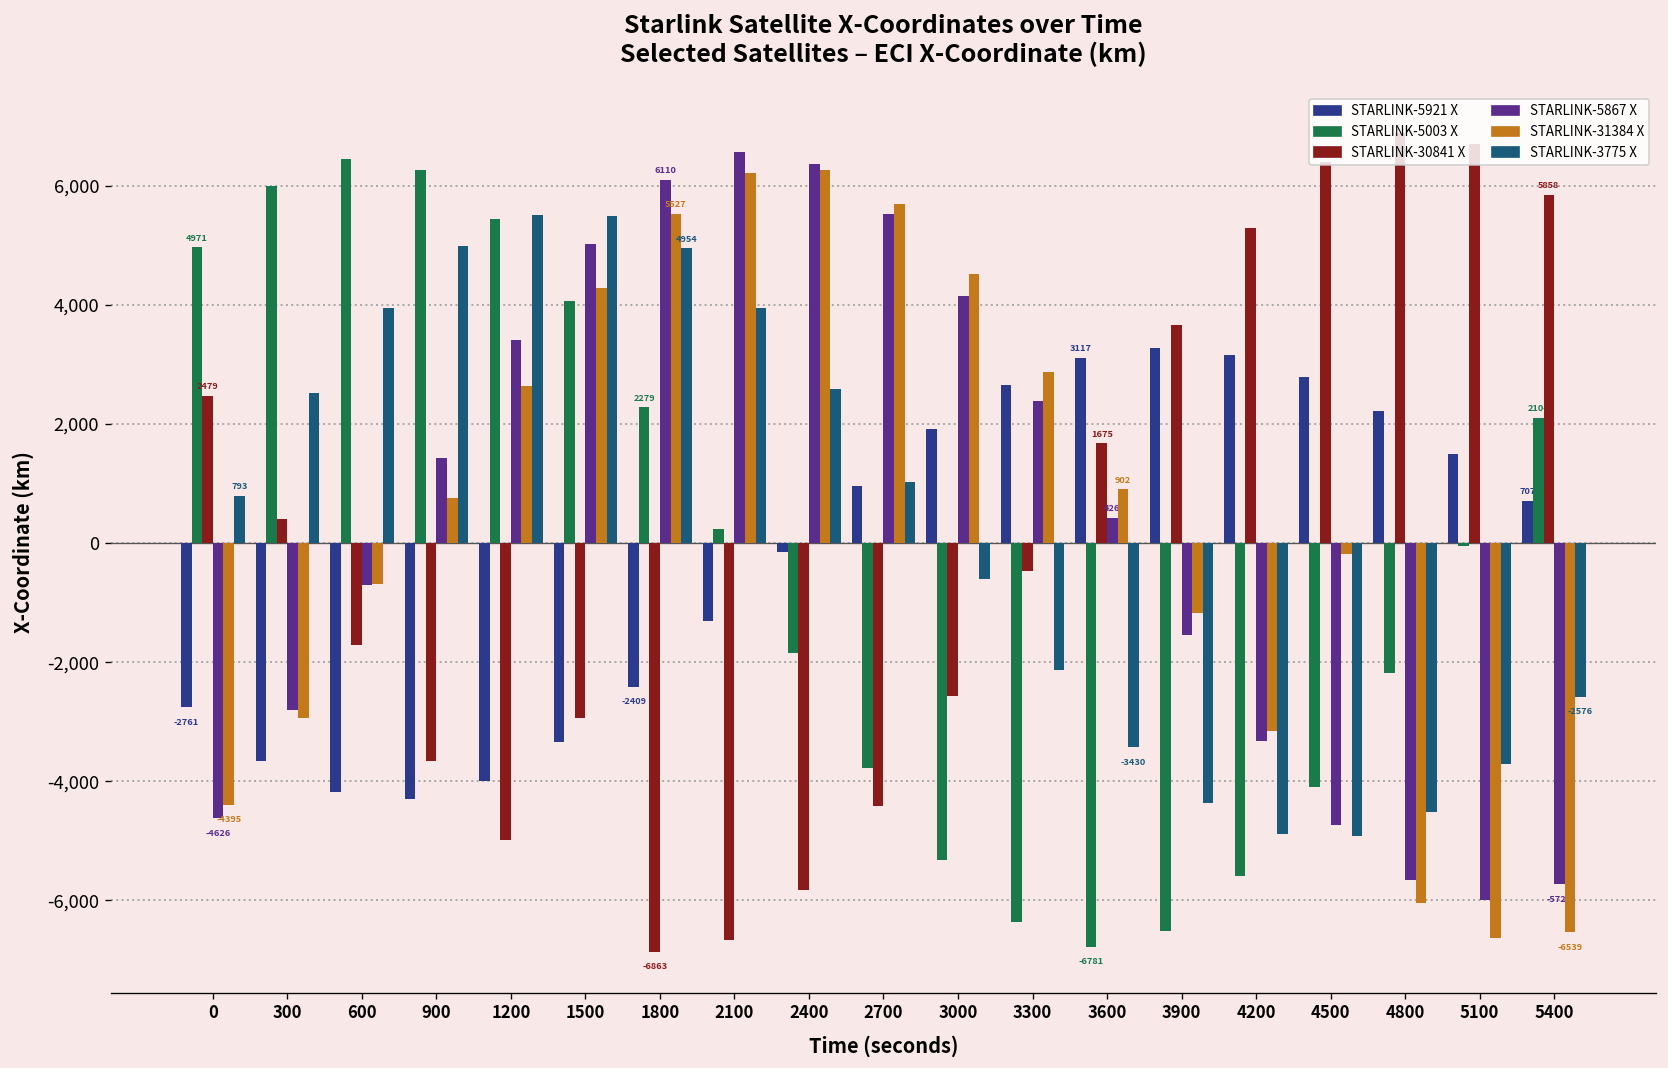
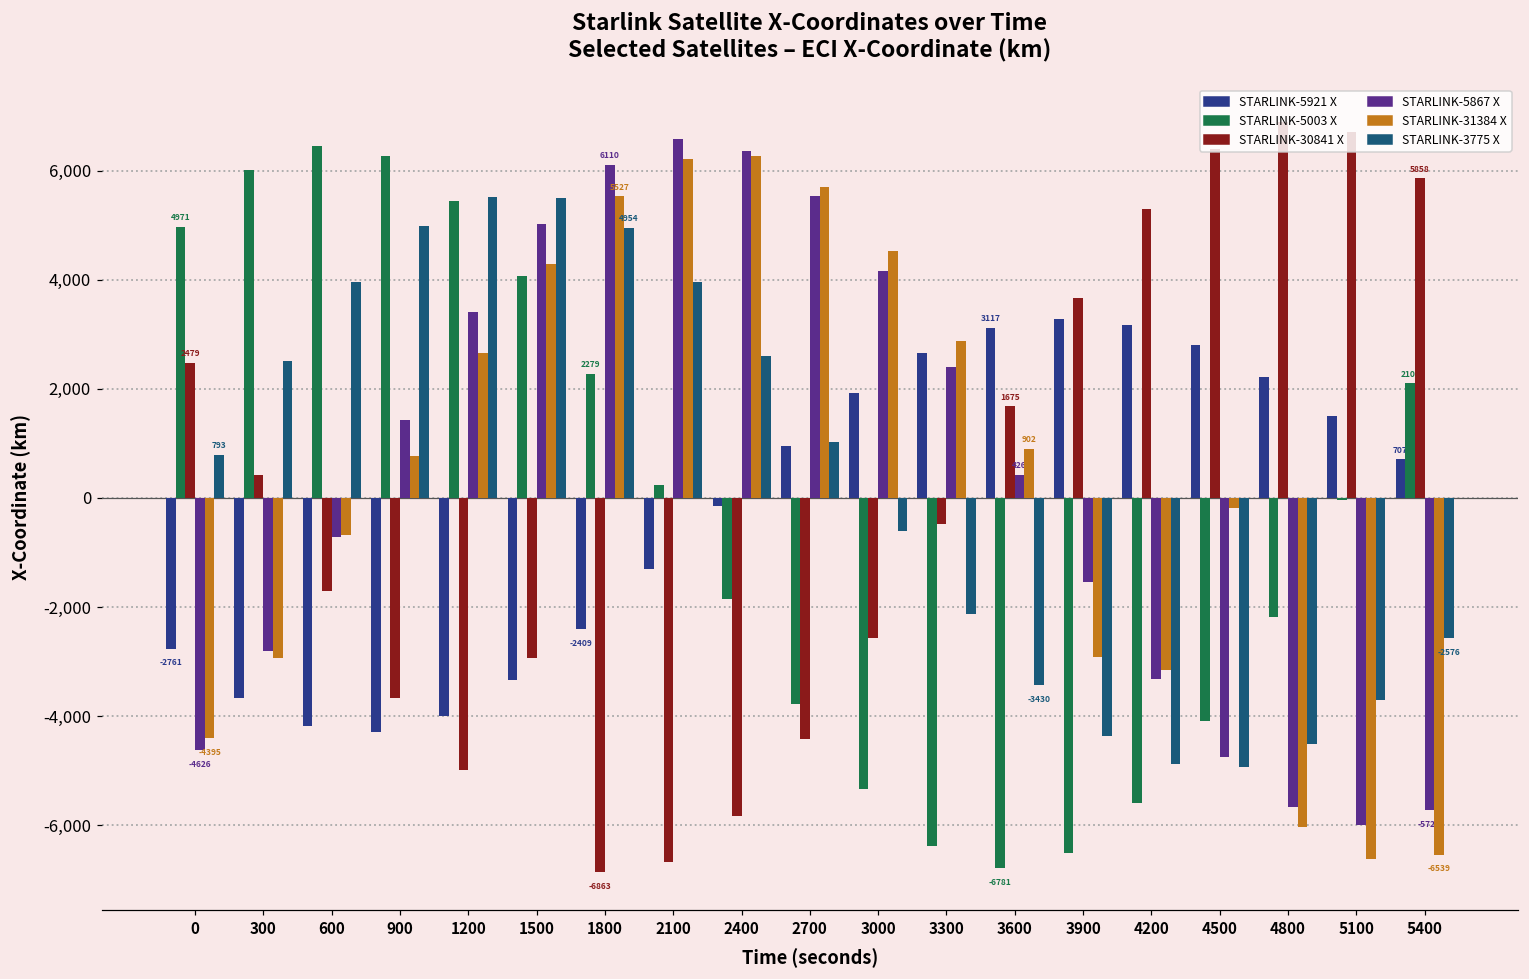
  {
    "STARLINK-30841 X": {
      "0": "2479",
      "1800": "-6863",
      "3600": "1675",
      "5400": "5858"
    },
    "STARLINK-31384 X": {
      "300": "-2,900",
      "600": "-700",
      "900": "800",
      "1200": "2,600",
      "1500": "4,300",
      "2100": "6,200",
      "2400": "6,300",
      "2700": "5,700",
      "3000": "4,500",
      "3300": "2,900",
-     "3900": "-1,200",
+     "3900": "-2,900",
      "4200": "-3,200",
      "4500": "-200",
      "4800": "-6,000",
      "5100": "-6,600"
    }
  }
